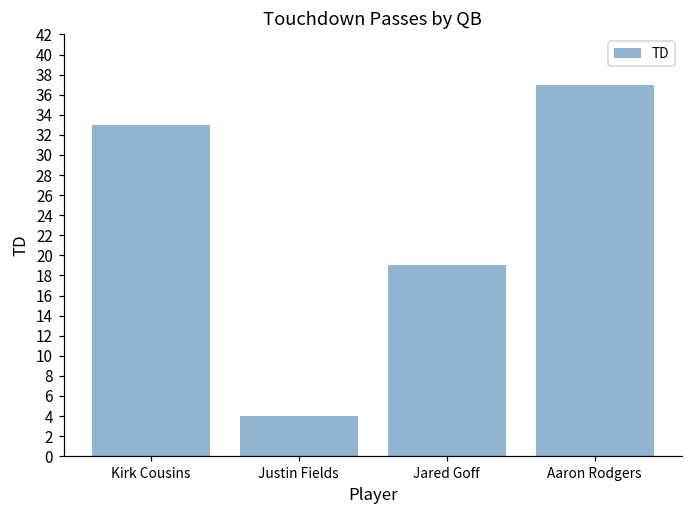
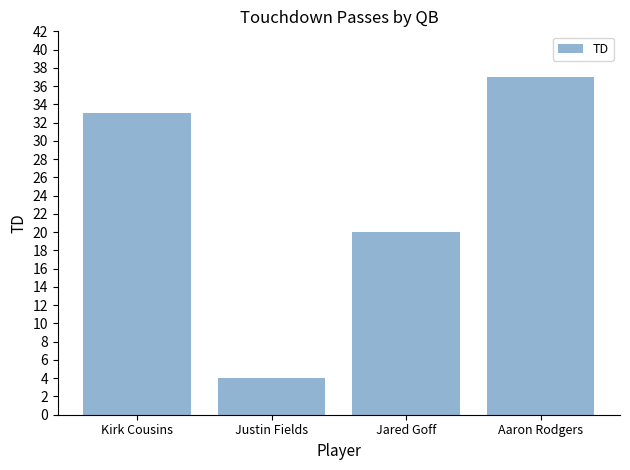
  {
    "Kirk Cousins": 33,
    "Justin Fields": 4,
-   "Jared Goff": 19,
+   "Jared Goff": 20,
    "Aaron Rodgers": 37
  }
